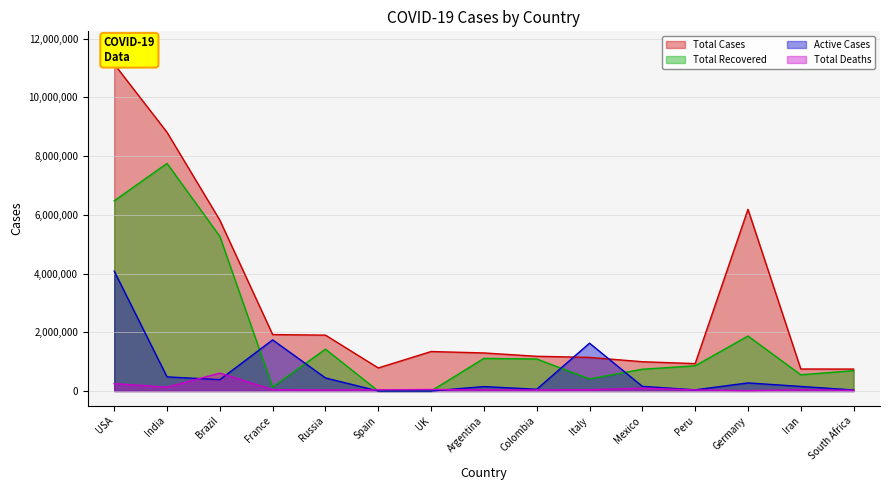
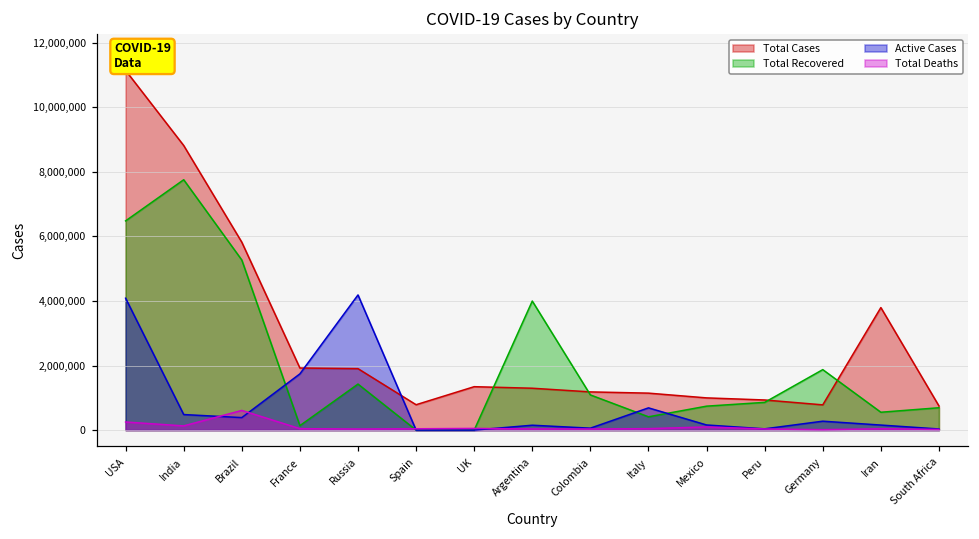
  {
    "Total Cases": {
      "India": "8,800,000",
      "Brazil": "5,800,000",
      "France": "1,900,000",
      "Russia": "1,900,000",
      "Spain": "800,000",
      "UK": "1,300,000",
      "Argentina": "1,300,000",
      "Colombia": "1,200,000",
      "Italy": "1,100,000",
      "Mexico": "1,000,000",
-     "Germany": "6,200,000",
-     "Iran": "700,000"
+     "Germany": "800,000",
+     "Iran": "3,800,000"
    },
    "Total Recovered": {
      "USA": "6,500,000",
      "India": "7,800,000",
      "Brazil": "5,300,000",
      "France": "100,000",
      "Russia": "1,400,000",
-     "Argentina": "1,100,000",
+     "Argentina": "4,000,000",
      "Colombia": "1,100,000",
      "Italy": "400,000",
      "Mexico": "700,000",
      "Germany": "1,900,000",
      "Iran": "600,000"
    },
    "Active Cases": {
      "USA": "4,100,000",
      "India": "500,000",
      "Brazil": "400,000",
      "France": "1,700,000",
-     "Russia": "400,000",
+     "Russia": "4,200,000",
      "Argentina": "200,000",
-     "Italy": "1,600,000",
+     "Italy": "700,000",
      "Germany": "300,000",
      "Iran": "200,000"
    },
    "Total Deaths": {
      "USA": "300,000",
      "India": "100,000",
      "Brazil": "600,000",
      "France": "0",
      "Russia": "0",
      "Argentina": "0",
      "Italy": "0",
      "Germany": "0",
      "Iran": "0"
    }
  }
